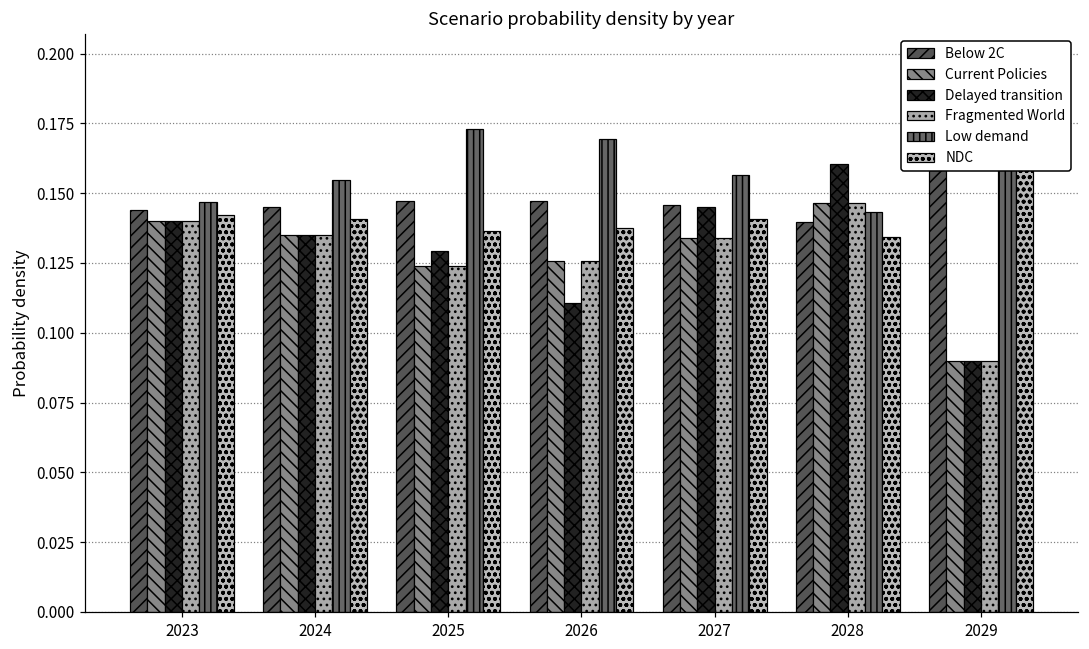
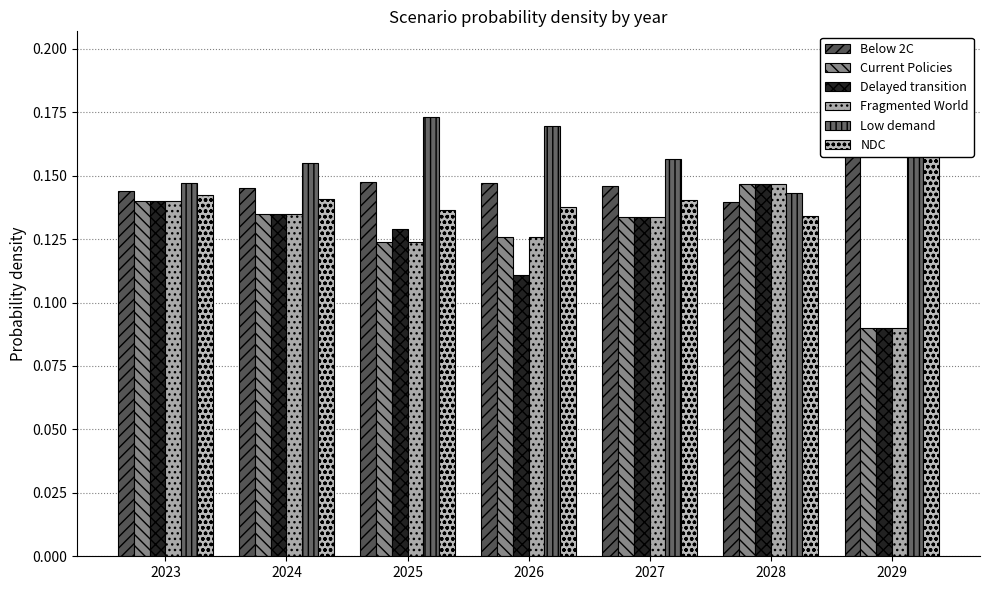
  {
    "Delayed transition": {
      "2023": 0.140,
      "2024": 0.135,
      "2025": 0.129,
      "2026": 0.111,
-     "2027": 0.145,
-     "2028": 0.160,
+     "2027": 0.134,
+     "2028": 0.147,
      "2029": 0.090
    }
  }
